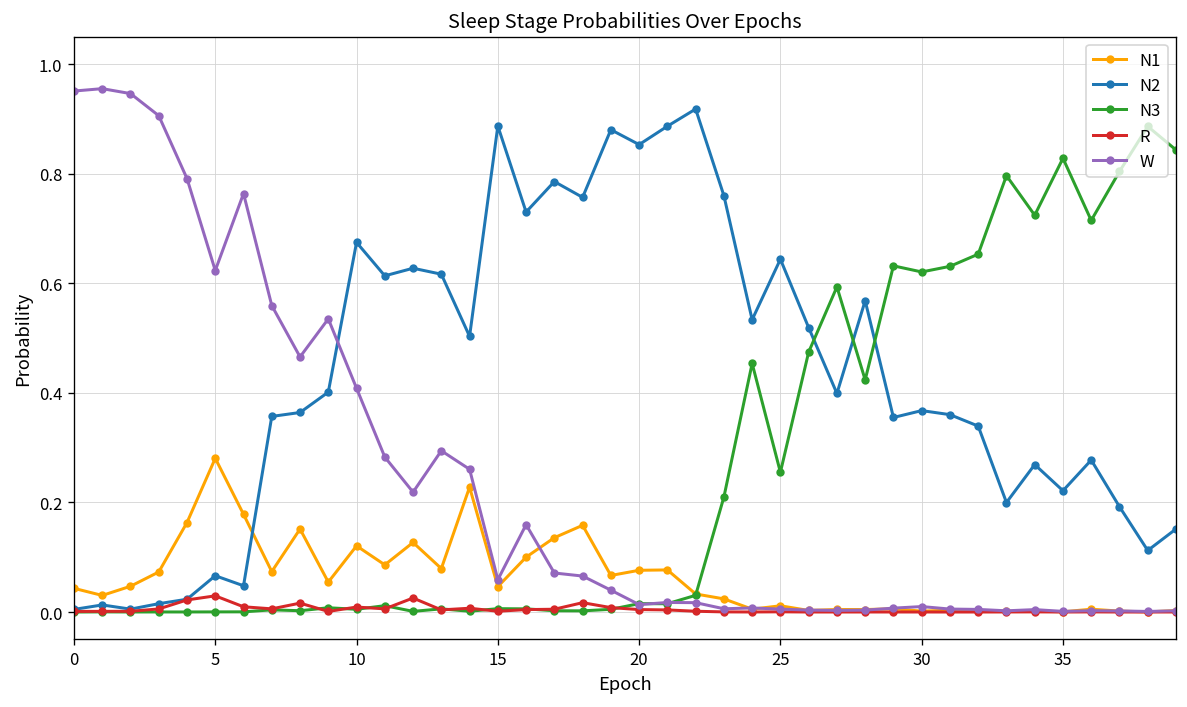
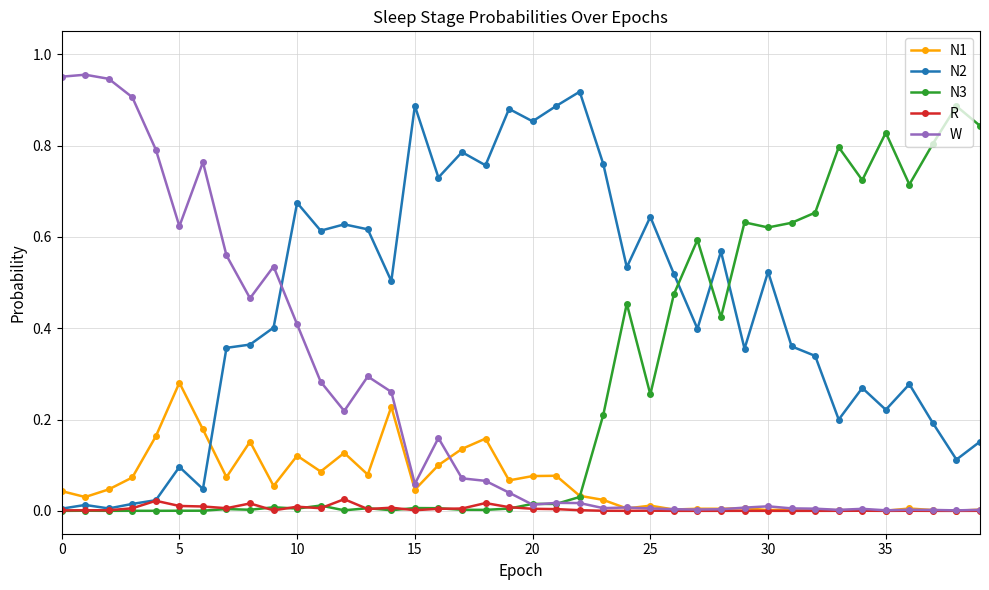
  {
    "N1": {
      "0": 0.04,
      "5": 0.28,
      "10": 0.12,
      "15": 0.05,
      "20": 0.08,
      "25": 0.01
    },
    "N2": {
-     "5": 0.07,
+     "5": 0.10,
      "10": 0.67,
      "15": 0.89,
      "20": 0.85,
      "25": 0.64,
-     "30": 0.37,
+     "30": 0.52,
      "35": 0.22
    },
    "N3": {
      "5": 0.00,
      "25": 0.26,
      "30": 0.62,
      "35": 0.83
    },
    "R": {
-     "5": 0.03,
+     "5": 0.01,
      "20": 0.00
    },
    "W": {
      "0": 0.95,
      "5": 0.62,
      "10": 0.41,
      "15": 0.06,
      "30": 0.01
    }
  }
